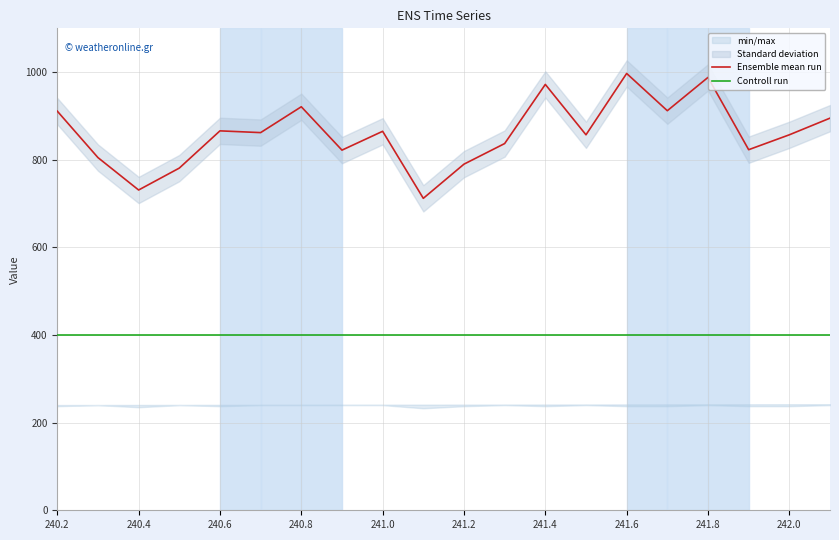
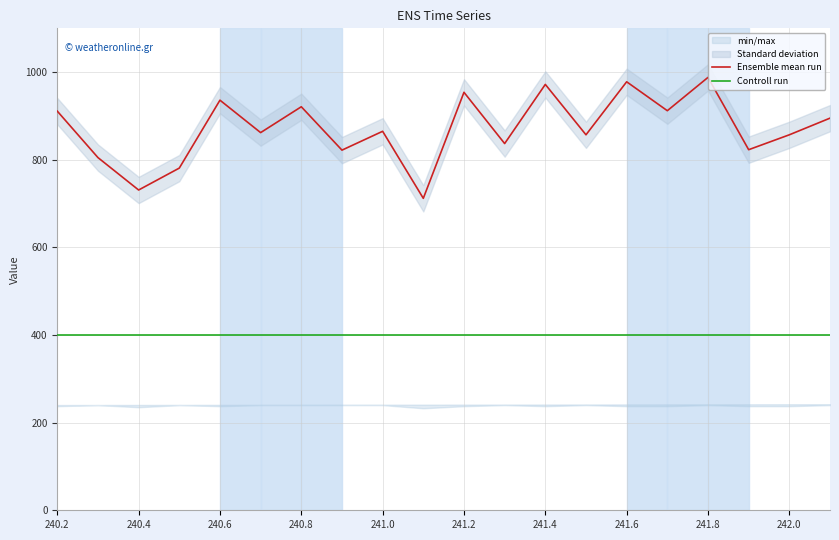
  {
    "Ensemble mean run": {
      "240.2": 910,
      "240.4": 730,
-     "240.6": 870,
+     "240.6": 940,
      "240.8": 920,
      "241.0": 870,
-     "241.2": 790,
+     "241.2": 950,
      "241.4": 970,
-     "241.6": 1000,
+     "241.6": 980,
      "241.8": 990,
      "242.0": 860
    },
    "Controll run": {
      "240.2": 400,
      "240.4": 400,
      "240.6": 400,
      "240.8": 400,
      "241.0": 400,
      "241.2": 400,
      "241.4": 400,
      "241.6": 400,
      "241.8": 400,
      "242.0": 400
    }
  }
